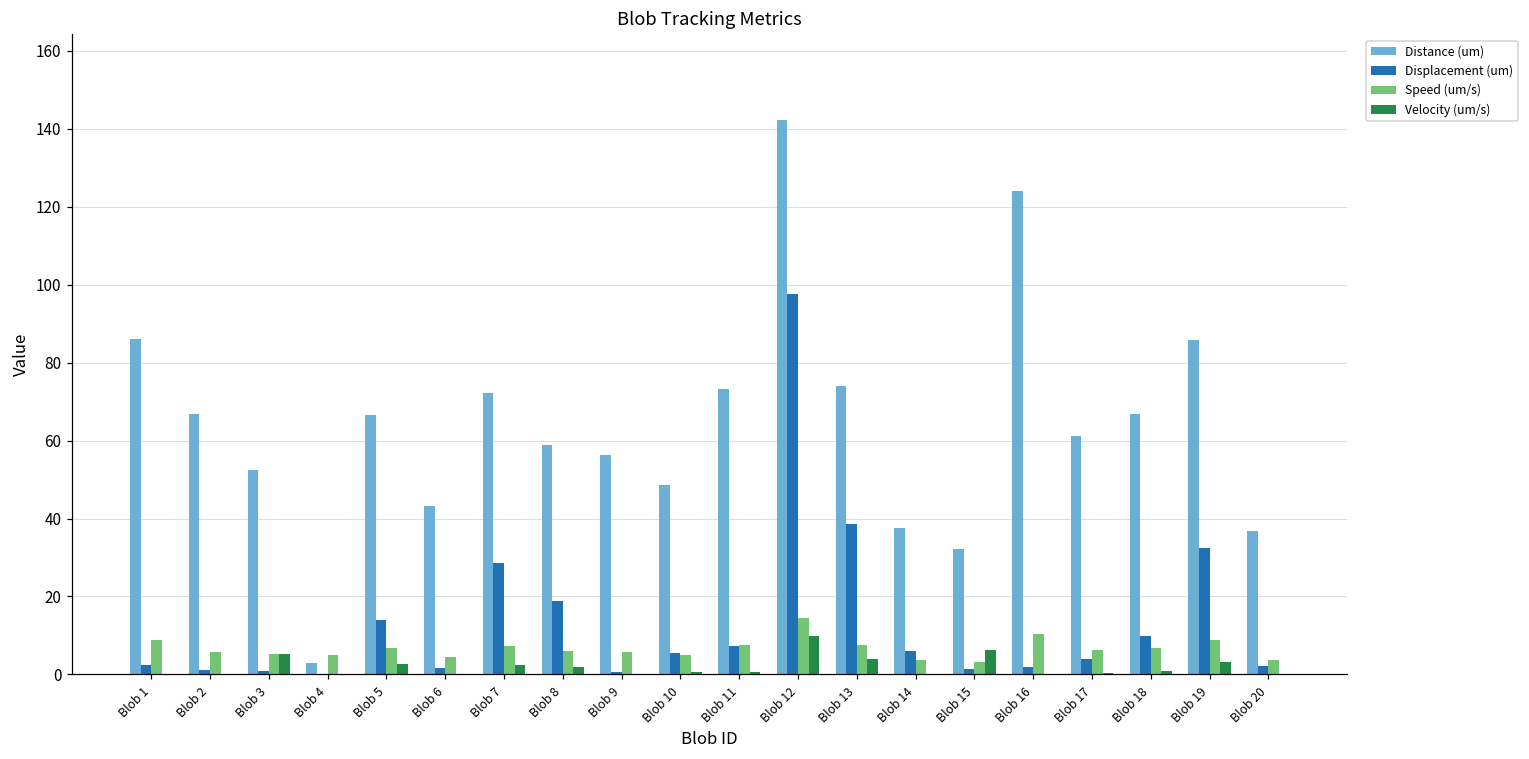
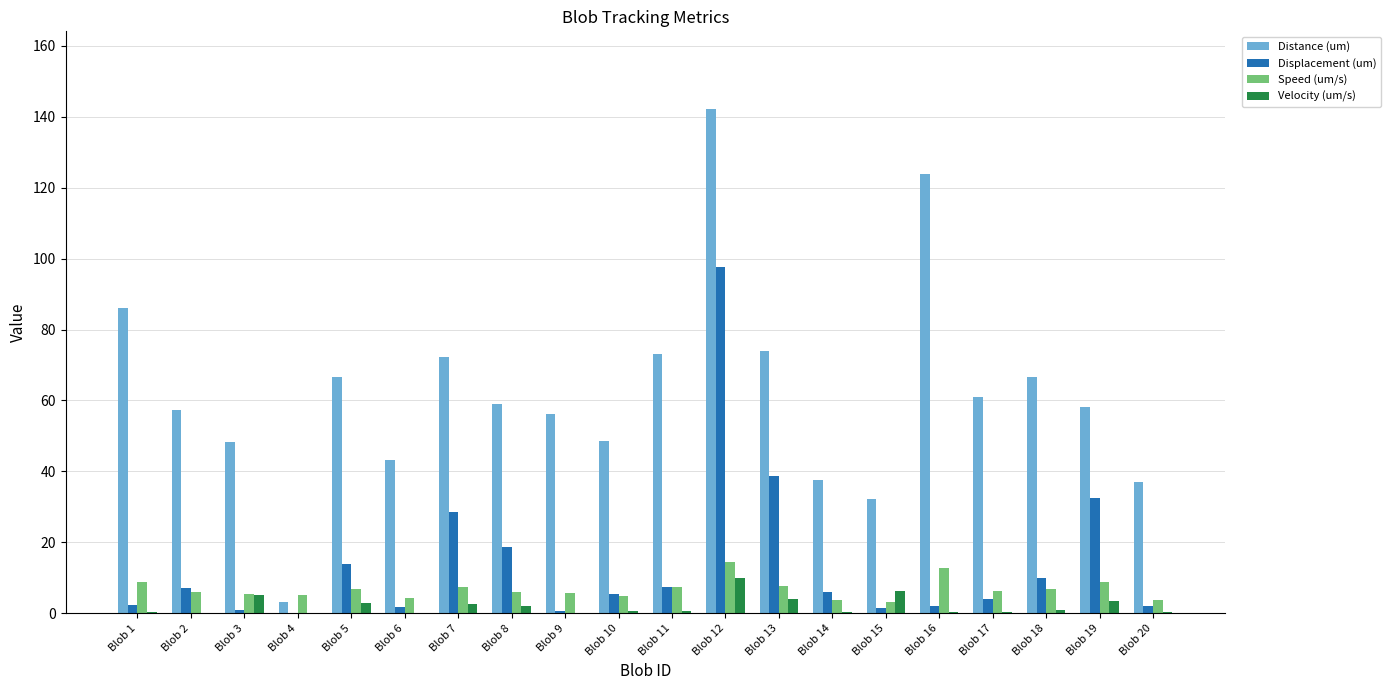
  {
    "Distance (um)": {
      "Blob 1": 86,
-     "Blob 2": 67,
-     "Blob 3": 52,
+     "Blob 2": 57,
+     "Blob 3": 48,
      "Blob 4": 3,
      "Blob 5": 67,
      "Blob 6": 43,
      "Blob 7": 72,
      "Blob 8": 59,
      "Blob 9": 56,
      "Blob 10": 49,
      "Blob 11": 73,
      "Blob 12": 142,
      "Blob 13": 74,
      "Blob 14": 37,
      "Blob 15": 32,
      "Blob 16": 124,
      "Blob 17": 61,
      "Blob 18": 67,
-     "Blob 19": 86,
+     "Blob 19": 58,
      "Blob 20": 37
    },
    "Displacement (um)": {
      "Blob 1": 2,
-     "Blob 2": 1,
+     "Blob 2": 7,
      "Blob 3": 1,
      "Blob 4": 0,
      "Blob 5": 14,
      "Blob 6": 2,
      "Blob 7": 28,
      "Blob 8": 19,
      "Blob 9": 1,
      "Blob 10": 5,
      "Blob 11": 7,
      "Blob 12": 98,
      "Blob 13": 39,
      "Blob 14": 6,
      "Blob 15": 1,
      "Blob 16": 2,
      "Blob 17": 4,
      "Blob 18": 10,
      "Blob 19": 32,
      "Blob 20": 2
    },
    "Speed (um/s)": {
      "Blob 1": 9,
      "Blob 2": 6,
      "Blob 3": 5,
      "Blob 4": 5,
      "Blob 5": 7,
      "Blob 6": 4,
      "Blob 7": 7,
      "Blob 8": 6,
      "Blob 9": 6,
      "Blob 10": 5,
      "Blob 11": 7,
      "Blob 12": 15,
      "Blob 13": 8,
      "Blob 14": 4,
      "Blob 15": 3,
-     "Blob 16": 10,
+     "Blob 16": 13,
      "Blob 17": 6,
      "Blob 18": 7,
      "Blob 19": 9,
      "Blob 20": 4
    },
    "Velocity (um/s)": {
      "Blob 3": 5,
      "Blob 4": 0,
      "Blob 5": 3,
      "Blob 7": 3,
      "Blob 8": 2,
      "Blob 11": 1,
      "Blob 12": 10,
      "Blob 13": 4,
      "Blob 15": 6,
      "Blob 18": 1,
      "Blob 19": 3
    }
  }
